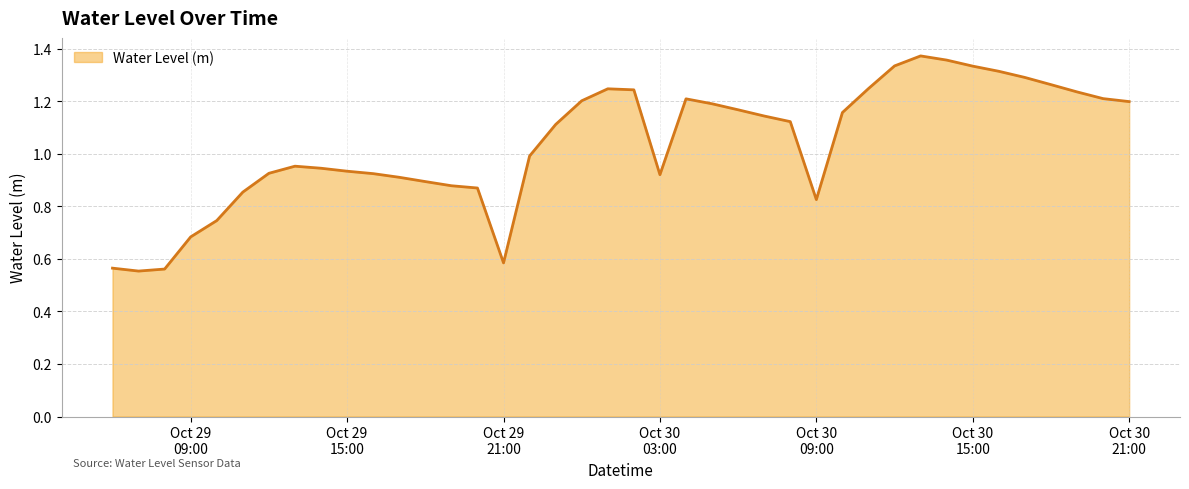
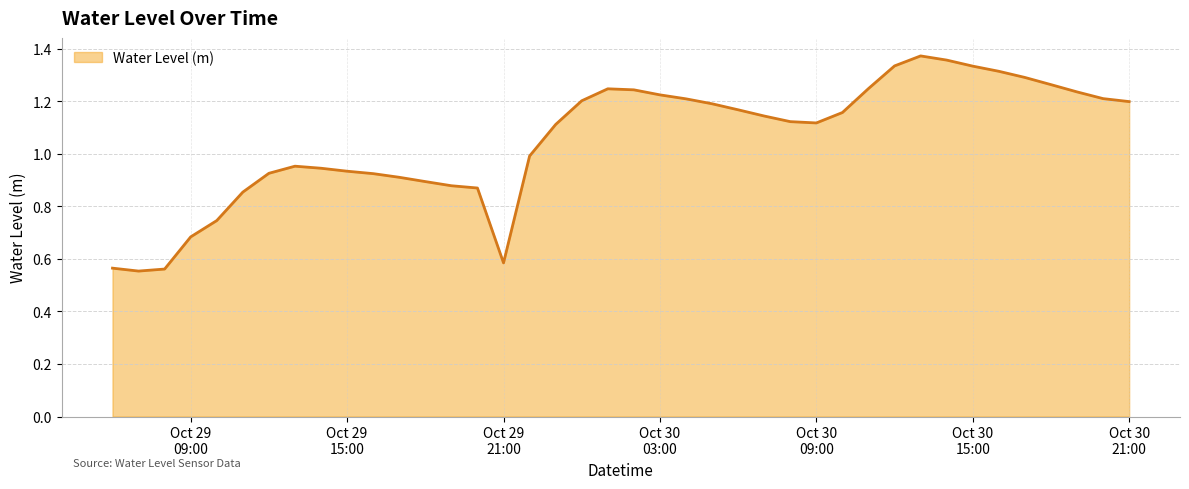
  {
    "Oct 29 09:00": 0.68,
    "Oct 29 15:00": 0.93,
    "Oct 29 21:00": 0.58,
-   "Oct 30 03:00": 0.92,
-   "Oct 30 09:00": 0.83,
+   "Oct 30 03:00": 1.22,
+   "Oct 30 09:00": 1.12,
    "Oct 30 15:00": 1.33,
    "Oct 30 21:00": 1.20
  }
